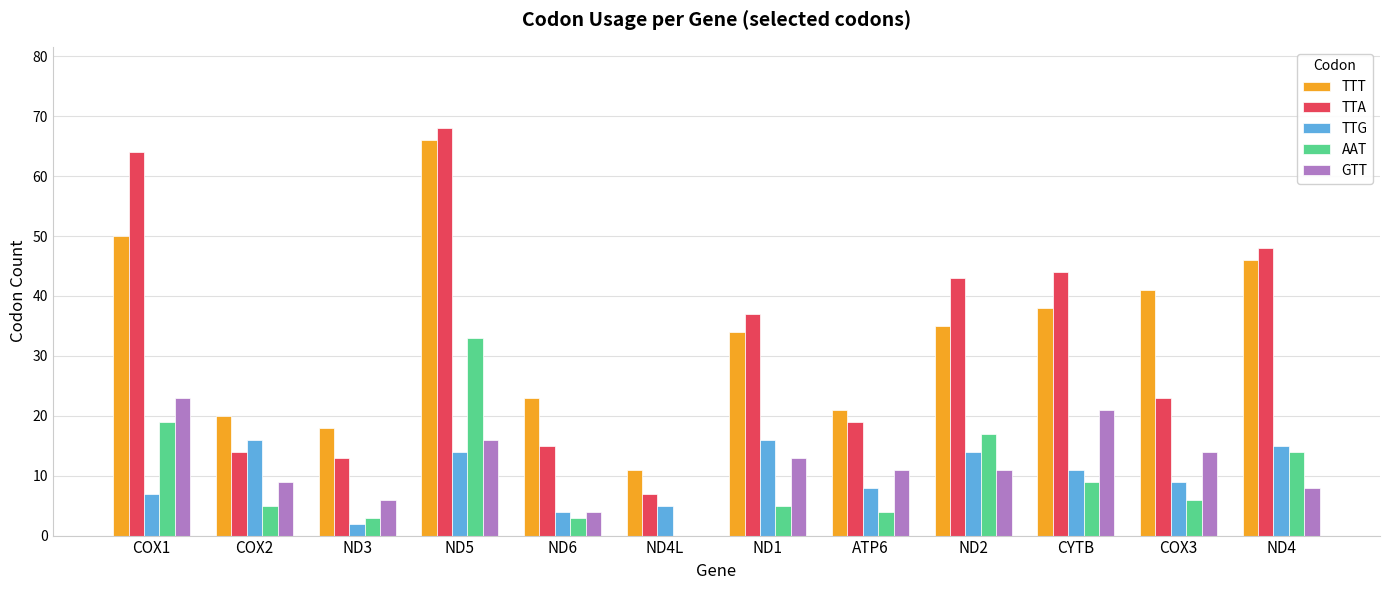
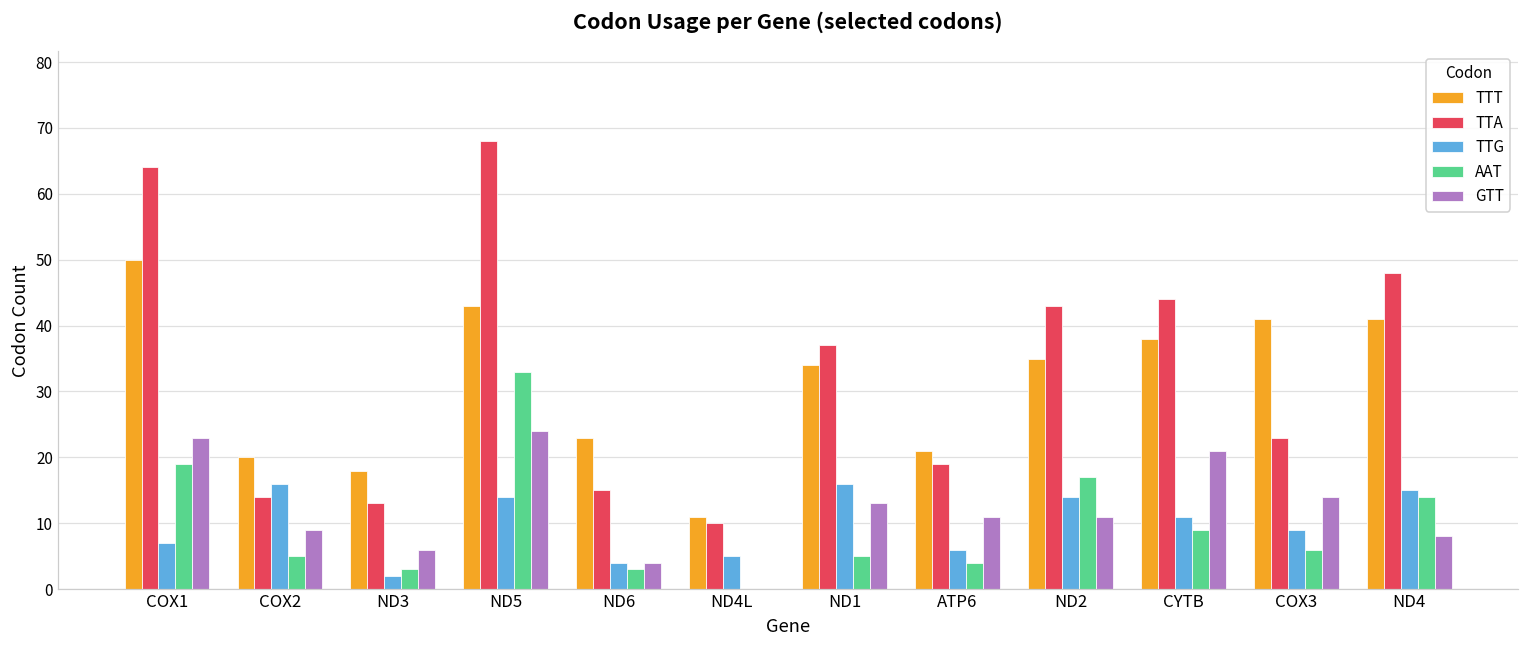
  {
    "TTT": {
      "COX1": 50,
      "COX2": 20,
      "ND3": 18,
-     "ND5": 66,
+     "ND5": 43,
      "ND6": 23,
      "ND4L": 11,
      "ND1": 34,
      "ATP6": 21,
      "ND2": 35,
      "CYTB": 38,
      "COX3": 41,
-     "ND4": 46
+     "ND4": 41
    },
    "TTA": {
      "COX1": 64,
      "COX2": 14,
      "ND3": 13,
      "ND5": 68,
      "ND6": 15,
-     "ND4L": 7,
+     "ND4L": 10,
      "ND1": 37,
      "ATP6": 19,
      "ND2": 43,
      "CYTB": 44,
      "COX3": 23,
      "ND4": 48
    },
    "TTG": {
      "COX1": 7,
      "COX2": 16,
      "ND3": 2,
      "ND5": 14,
      "ND6": 4,
      "ND4L": 5,
      "ND1": 16,
-     "ATP6": 8,
+     "ATP6": 6,
      "ND2": 14,
      "CYTB": 11,
      "COX3": 9,
      "ND4": 15
    },
    "AAT": {
      "COX1": 19,
      "COX2": 5,
      "ND3": 3,
      "ND5": 33,
      "ND6": 3,
      "ND4L": 0,
      "ND1": 5,
      "ATP6": 4,
      "ND2": 17,
      "CYTB": 9,
      "COX3": 6,
      "ND4": 14
    },
    "GTT": {
      "COX1": 23,
      "COX2": 9,
      "ND3": 6,
-     "ND5": 16,
+     "ND5": 24,
      "ND6": 4,
      "ND4L": 0,
      "ND1": 13,
      "ATP6": 11,
      "ND2": 11,
      "CYTB": 21,
      "COX3": 14,
      "ND4": 8
    }
  }
